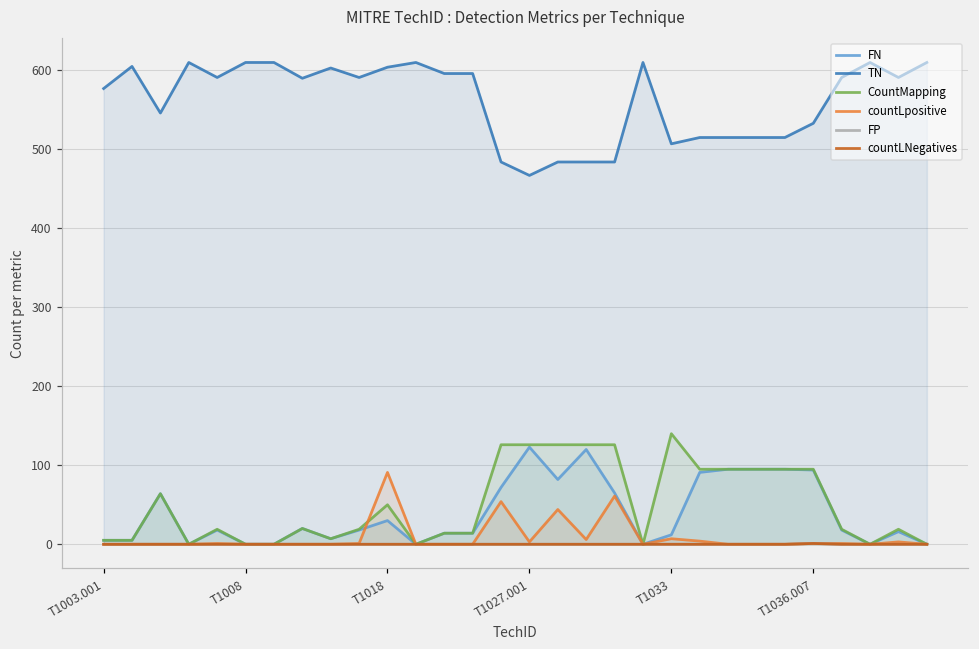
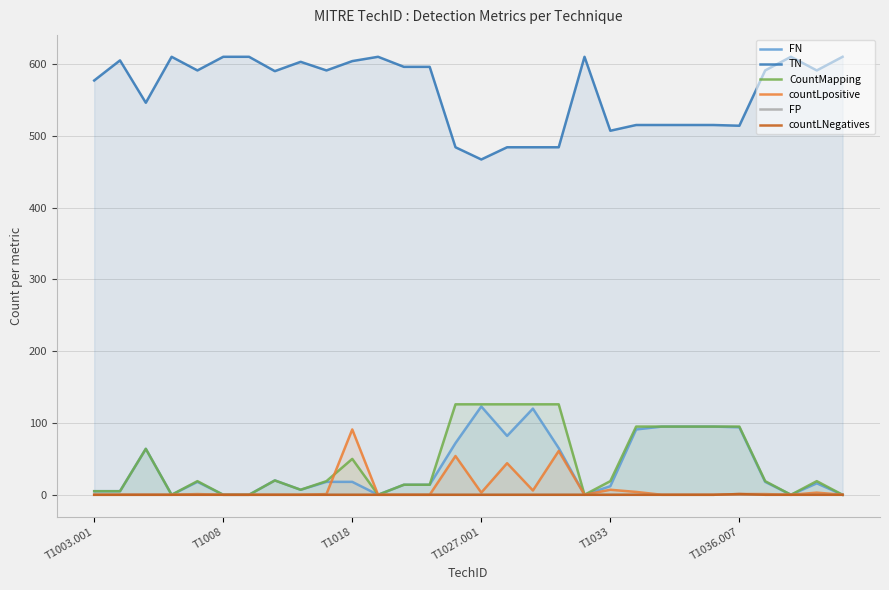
  {
    "FN": {
-     "T1018": 30,
+     "T1018": 20,
      "T1033": 10
    },
    "TN": {
      "T1003.001": 580,
      "T1008": 610,
      "T1018": 600,
      "T1027.001": 470,
      "T1033": 510,
-     "T1036.007": 530
+     "T1036.007": 510
    },
    "CountMapping": {
      "T1018": 50,
-     "T1033": 140
+     "T1033": 20
    },
    "countLpositive": {
      "T1018": 90,
      "T1033": 10
    },
    "countLNegatives": {
      "T1018": 0,
      "T1033": 0
    }
  }
